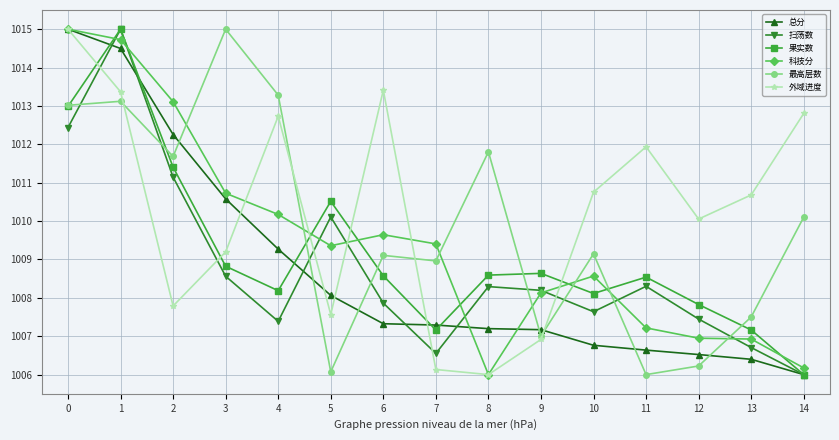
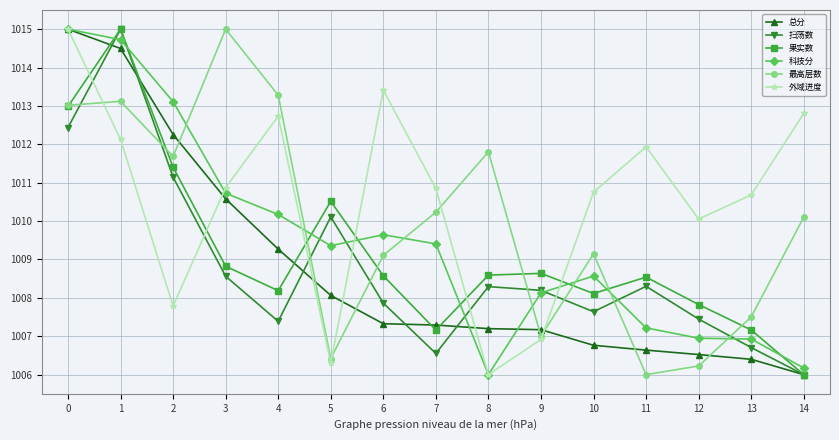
  {
    "最高层数": {
      "1": 1013.1,
      "2": 1011.7,
      "3": 1015.0,
      "4": 1013.3,
-     "5": 1006.1,
+     "5": 1006.4,
      "6": 1009.1,
-     "7": 1009.0,
+     "7": 1010.2,
      "8": 1011.8,
      "9": 1007.0,
      "10": 1009.1,
      "11": 1006.0,
      "12": 1006.2,
      "13": 1007.5,
      "14": 1010.1
    },
    "外域进度": {
-     "1": 1013.4,
+     "1": 1012.1,
      "2": 1007.8,
-     "3": 1009.2,
+     "3": 1010.9,
      "4": 1012.7,
-     "5": 1007.6,
+     "5": 1006.3,
      "6": 1013.4,
-     "7": 1006.1,
+     "7": 1010.8,
      "9": 1006.9,
      "10": 1010.8,
      "11": 1011.9,
      "12": 1010.1,
      "13": 1010.7,
      "14": 1012.8
    }
  }
